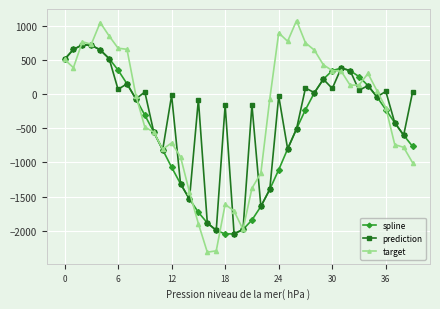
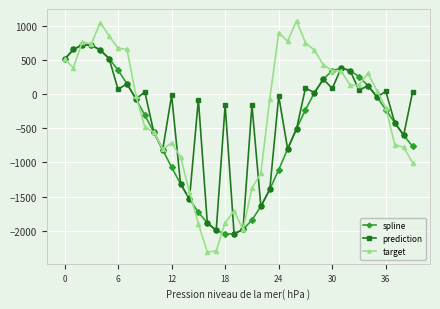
  {
    "target": {
      "6": 700,
      "12": -700,
-     "18": -1600,
+     "18": -1900,
      "24": 900
    }
  }
